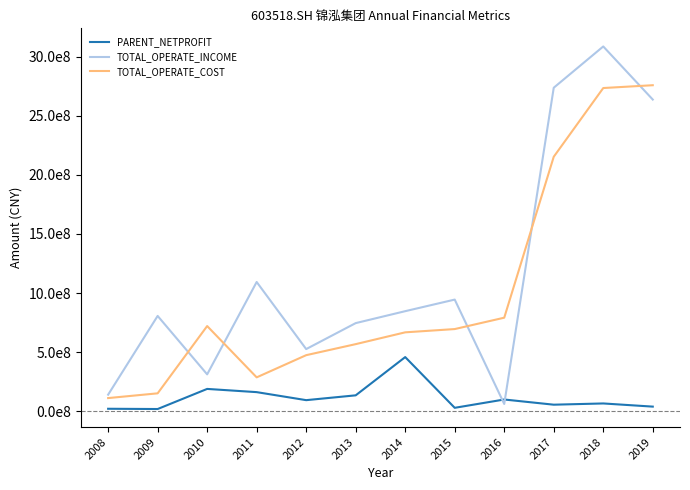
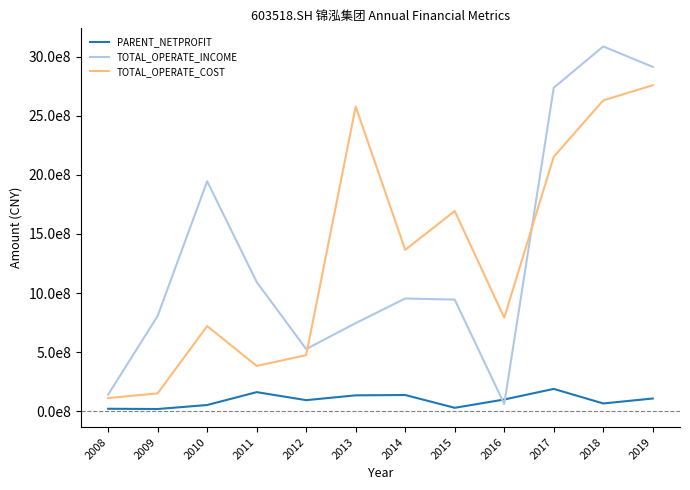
  {
    "PARENT_NETPROFIT": {
      "2008": 20000000,
      "2009": 20000000,
-     "2010": 190000000,
+     "2010": 50000000,
      "2011": 160000000,
      "2012": 90000000,
      "2013": 140000000,
-     "2014": 460000000,
+     "2014": 140000000,
      "2015": 30000000,
      "2016": 100000000,
-     "2017": 60000000,
+     "2017": 190000000,
      "2018": 70000000,
-     "2019": 40000000
+     "2019": 110000000
    },
    "TOTAL_OPERATE_INCOME": {
      "2008": 140000000,
      "2009": 810000000,
-     "2010": 310000000,
+     "2010": 1950000000,
      "2011": 1090000000,
      "2012": 530000000,
      "2013": 750000000,
-     "2014": 850000000,
+     "2014": 950000000,
      "2015": 950000000,
      "2016": 60000000,
      "2017": 2740000000,
      "2018": 3090000000,
-     "2019": 2640000000
+     "2019": 2910000000
    },
    "TOTAL_OPERATE_COST": {
      "2008": 110000000,
      "2009": 150000000,
      "2010": 720000000,
-     "2011": 290000000,
+     "2011": 380000000,
      "2012": 480000000,
-     "2013": 570000000,
-     "2014": 670000000,
-     "2015": 700000000,
+     "2013": 2580000000,
+     "2014": 1370000000,
+     "2015": 1690000000,
      "2016": 790000000,
      "2017": 2150000000,
-     "2018": 2730000000,
+     "2018": 2630000000,
      "2019": 2760000000
    }
  }
